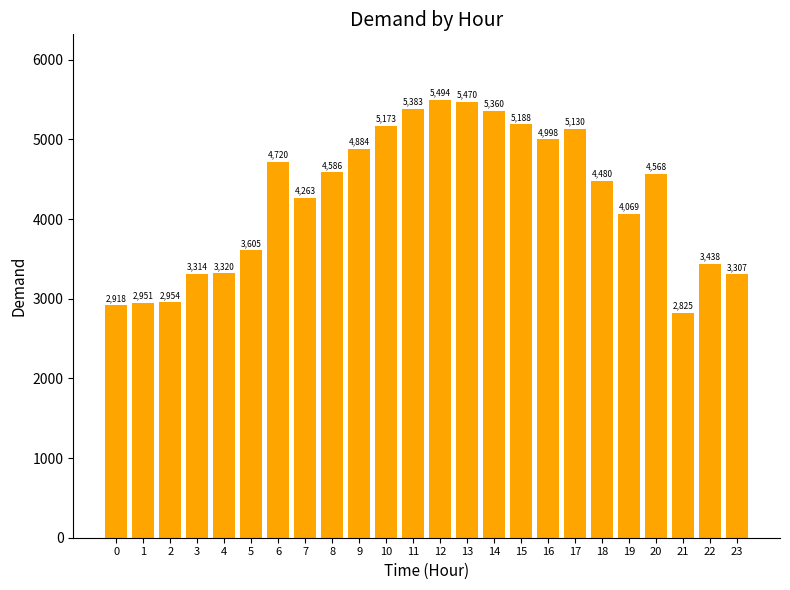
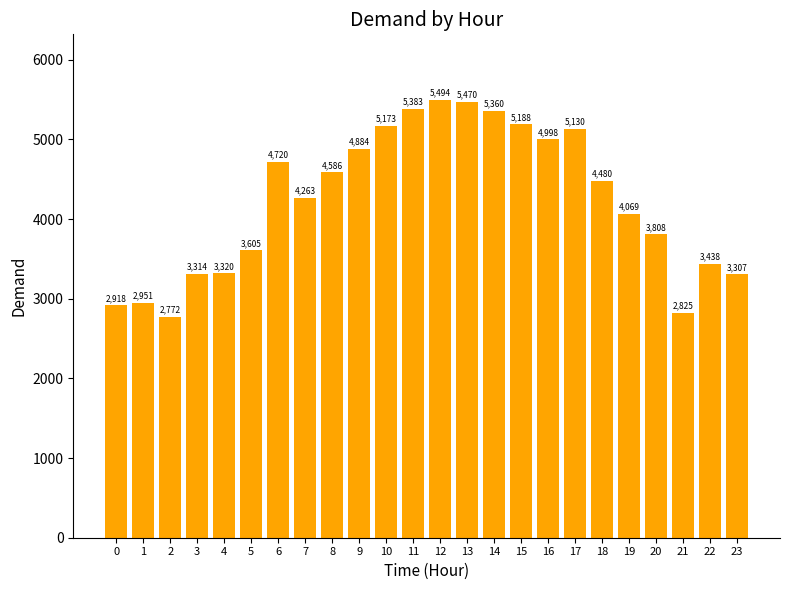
  {
    "0": "2,918",
    "1": "2,951",
-   "2": "2,954",
+   "2": "2,772",
    "4": "3,320",
    "5": "3,605",
    "6": "4,720",
    "7": "4,263",
    "8": "4,586",
    "9": "4,884",
    "10": "5,173",
    "11": "5,383",
    "12": "5,494",
    "13": "5,470",
    "14": "5,360",
    "15": "5,188",
    "16": "4,998",
    "17": "5,130",
    "19": "4,069",
-   "20": "4,568",
+   "20": "3,808",
    "21": "2,825",
    "22": "3,438",
    "23": "3,307"
  }
